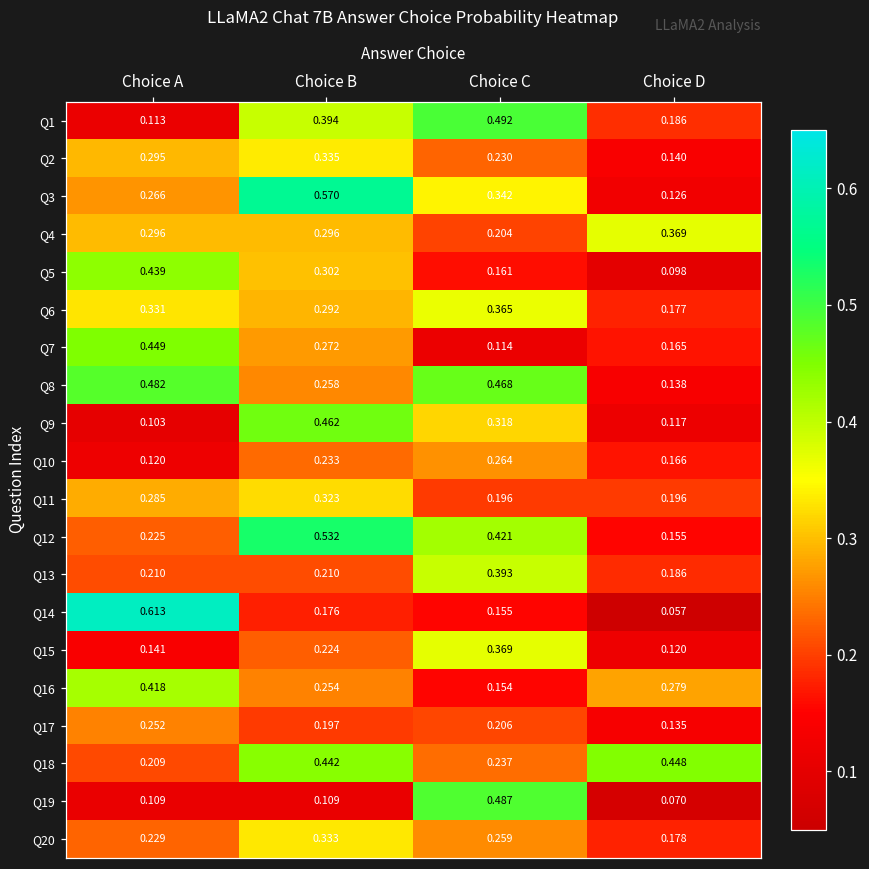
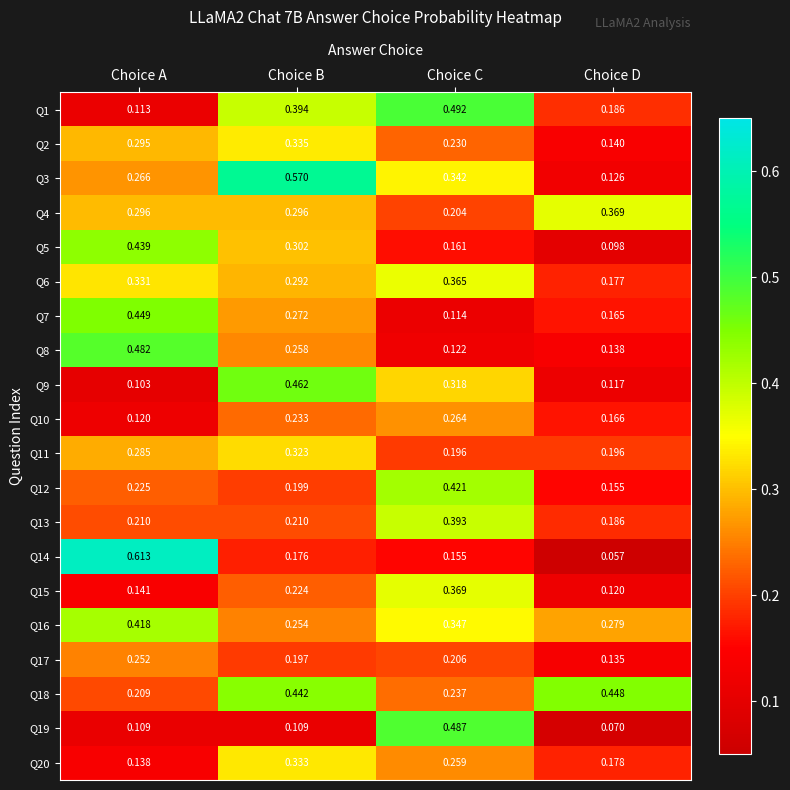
  {
    "Q1": {
      "Choice A": 0.113,
      "Choice B": 0.394,
      "Choice C": 0.492,
      "Choice D": 0.186
    },
    "Q2": {
      "Choice A": 0.295,
      "Choice B": 0.335,
      "Choice C": 0.230,
      "Choice D": 0.140
    },
    "Q3": {
      "Choice A": 0.266,
      "Choice B": 0.570,
      "Choice C": 0.342,
      "Choice D": 0.126
    },
    "Q4": {
      "Choice A": 0.296,
      "Choice B": 0.296,
      "Choice C": 0.204,
      "Choice D": 0.369
    },
    "Q5": {
      "Choice A": 0.439,
      "Choice B": 0.302,
      "Choice C": 0.161,
      "Choice D": 0.098
    },
    "Q6": {
      "Choice A": 0.331,
      "Choice B": 0.292,
      "Choice C": 0.365,
      "Choice D": 0.177
    },
    "Q7": {
      "Choice A": 0.449,
      "Choice B": 0.272,
      "Choice C": 0.114,
      "Choice D": 0.165
    },
    "Q8": {
      "Choice A": 0.482,
      "Choice B": 0.258,
-     "Choice C": 0.468,
+     "Choice C": 0.122,
      "Choice D": 0.138
    },
    "Q9": {
      "Choice A": 0.103,
      "Choice B": 0.462,
      "Choice C": 0.318,
      "Choice D": 0.117
    },
    "Q10": {
      "Choice A": 0.120,
      "Choice B": 0.233,
      "Choice C": 0.264,
      "Choice D": 0.166
    },
    "Q11": {
      "Choice A": 0.285,
      "Choice B": 0.323,
      "Choice C": 0.196,
      "Choice D": 0.196
    },
    "Q12": {
      "Choice A": 0.225,
-     "Choice B": 0.532,
+     "Choice B": 0.199,
      "Choice C": 0.421,
      "Choice D": 0.155
    },
    "Q13": {
      "Choice A": 0.210,
      "Choice B": 0.210,
      "Choice C": 0.393,
      "Choice D": 0.186
    },
    "Q14": {
      "Choice A": 0.613,
      "Choice B": 0.176,
      "Choice C": 0.155,
      "Choice D": 0.057
    },
    "Q15": {
      "Choice A": 0.141,
      "Choice B": 0.224,
      "Choice C": 0.369,
      "Choice D": 0.120
    },
    "Q16": {
      "Choice A": 0.418,
      "Choice B": 0.254,
-     "Choice C": 0.154,
+     "Choice C": 0.347,
      "Choice D": 0.279
    },
    "Q17": {
      "Choice A": 0.252,
      "Choice B": 0.197,
      "Choice C": 0.206,
      "Choice D": 0.135
    },
    "Q18": {
      "Choice A": 0.209,
      "Choice B": 0.442,
      "Choice C": 0.237,
      "Choice D": 0.448
    },
    "Q19": {
      "Choice A": 0.109,
      "Choice B": 0.109,
      "Choice C": 0.487,
      "Choice D": 0.070
    },
    "Q20": {
-     "Choice A": 0.229,
+     "Choice A": 0.138,
      "Choice B": 0.333,
      "Choice C": 0.259,
      "Choice D": 0.178
    }
  }
